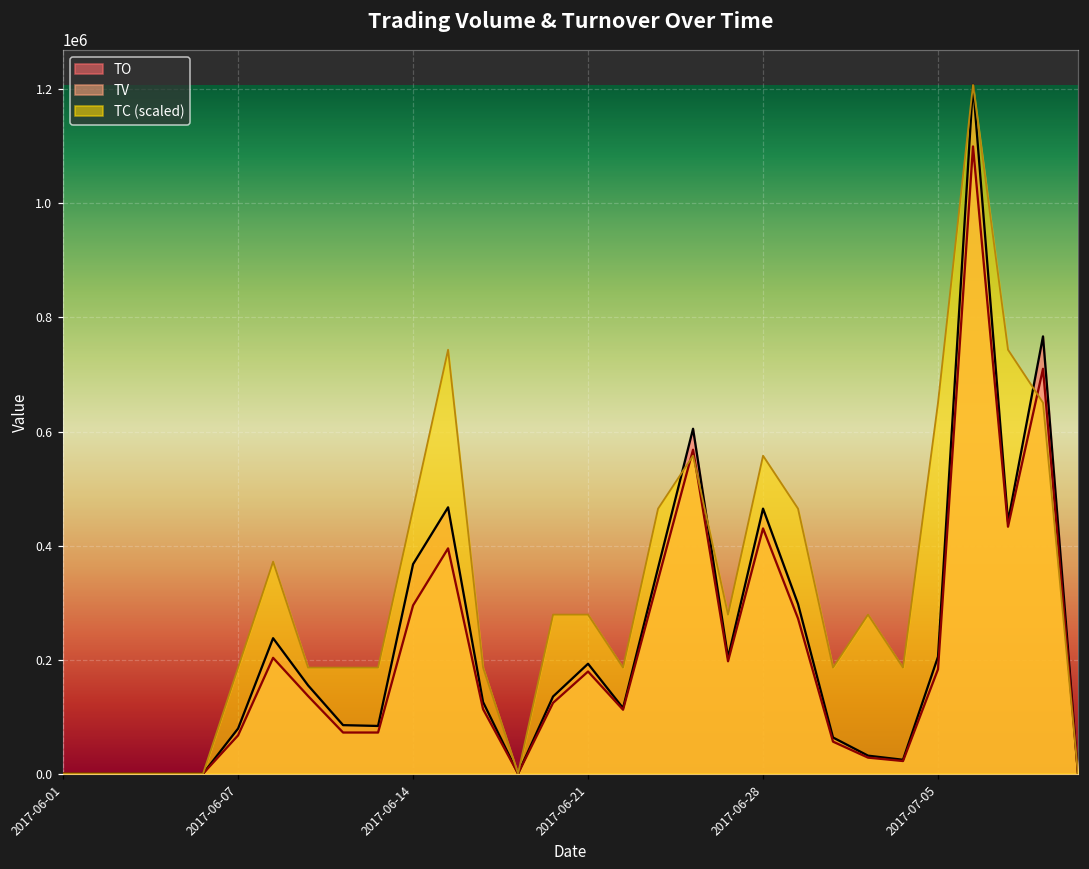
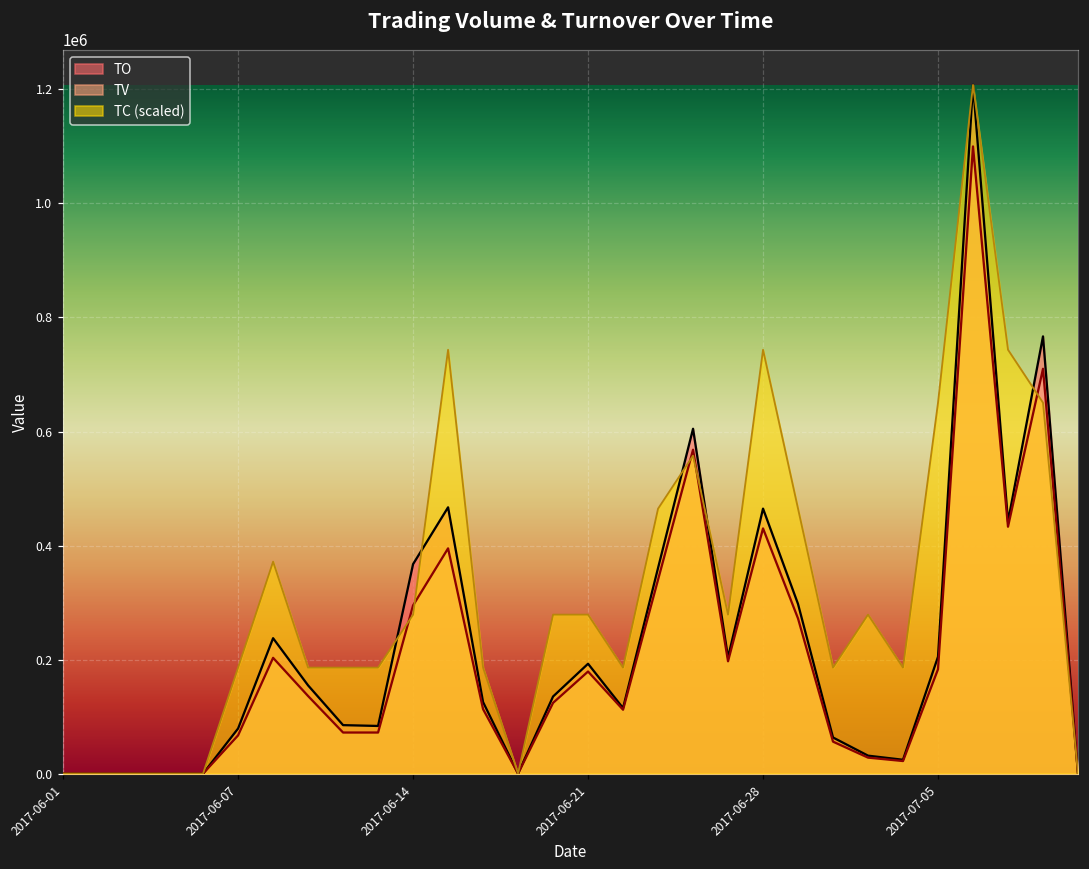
  {
    "TC (scaled)": {
      "2017-06-07": 190000,
-     "2017-06-14": 460000,
+     "2017-06-14": 280000,
      "2017-06-21": 280000,
-     "2017-06-28": 560000,
+     "2017-06-28": 740000,
      "2017-07-05": 650000
    }
  }
